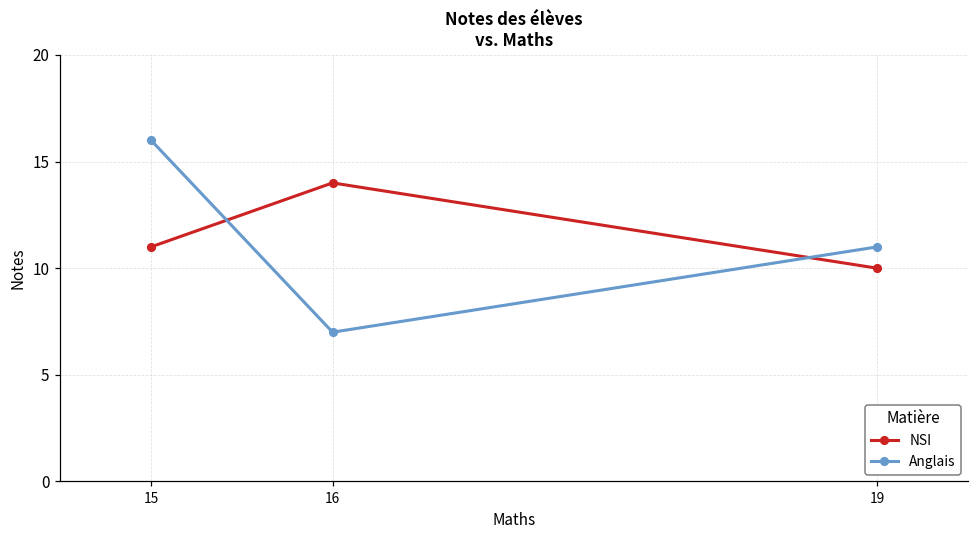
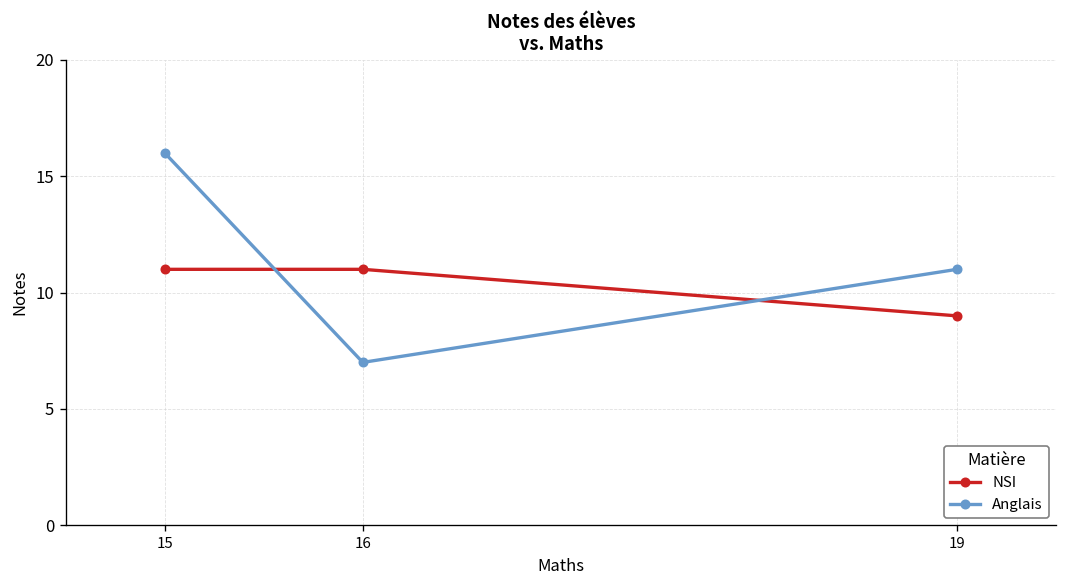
  {
    "NSI": {
      "15": 11,
-     "16": 14,
-     "19": 10
+     "16": 11,
+     "19": 9
    },
    "Anglais": {
      "15": 16,
      "16": 7,
      "19": 11
    }
  }
